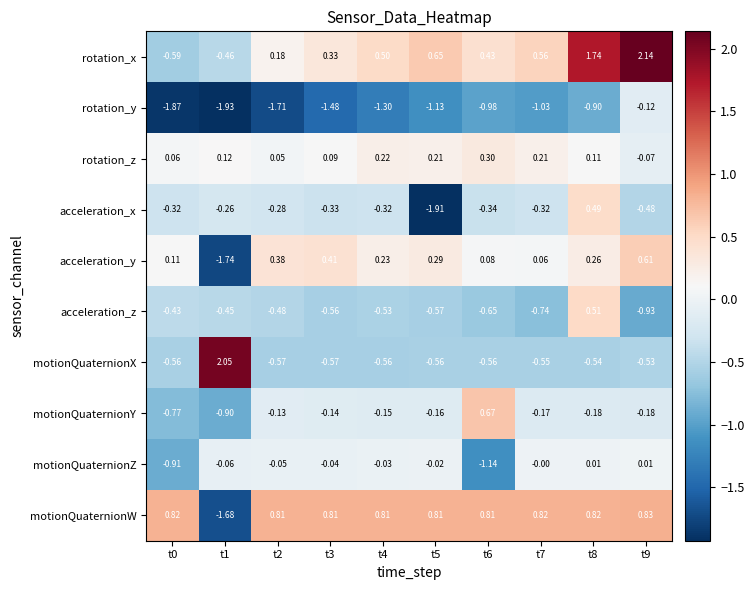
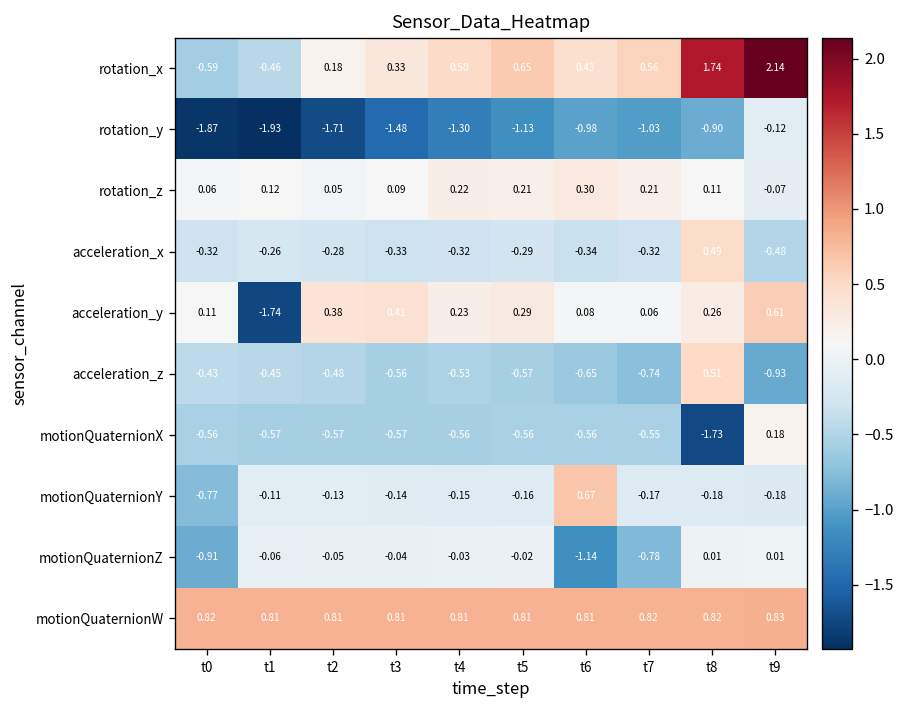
  {
    "rotation_x": {
      "t0": -0.59,
      "t1": -0.46,
      "t2": 0.18,
      "t3": 0.33,
      "t4": 0.50,
      "t5": 0.65,
      "t7": 0.56,
      "t8": 1.74,
      "t9": 2.14
    },
    "rotation_y": {
      "t0": -1.87,
      "t1": -1.93,
      "t2": -1.71,
      "t3": -1.48,
      "t4": -1.30,
      "t5": -1.13,
      "t6": -0.98,
      "t7": -1.03,
      "t8": -0.90,
      "t9": -0.12
    },
    "rotation_z": {
      "t0": 0.06,
      "t1": 0.12,
      "t2": 0.05,
      "t3": 0.09,
      "t4": 0.22,
      "t5": 0.21,
      "t6": 0.30,
      "t7": 0.21,
      "t8": 0.11,
      "t9": -0.07
    },
    "acceleration_x": {
      "t0": -0.32,
      "t1": -0.26,
      "t2": -0.28,
      "t3": -0.33,
      "t4": -0.32,
-     "t5": -1.91,
+     "t5": -0.29,
      "t6": -0.34,
      "t7": -0.32,
      "t8": 0.49,
      "t9": -0.48
    },
    "acceleration_y": {
      "t0": 0.11,
      "t1": -1.74,
      "t2": 0.38,
      "t4": 0.23,
      "t5": 0.29,
      "t6": 0.08,
      "t7": 0.06,
      "t8": 0.26,
      "t9": 0.61
    },
    "acceleration_z": {
      "t0": -0.43,
      "t1": -0.45,
      "t2": -0.48,
      "t3": -0.56,
      "t4": -0.53,
      "t5": -0.57,
      "t6": -0.65,
      "t7": -0.74,
      "t8": 0.51,
      "t9": -0.93
    },
    "motionQuaternionX": {
      "t0": -0.56,
-     "t1": 2.05,
+     "t1": -0.57,
      "t2": -0.57,
      "t3": -0.57,
      "t4": -0.56,
      "t5": -0.56,
      "t6": -0.56,
      "t7": -0.55,
-     "t8": -0.54,
-     "t9": -0.53
+     "t8": -1.73,
+     "t9": 0.18
    },
    "motionQuaternionY": {
      "t0": -0.77,
-     "t1": -0.90,
+     "t1": -0.11,
      "t2": -0.13,
      "t3": -0.14,
      "t4": -0.15,
      "t5": -0.16,
      "t6": 0.67,
      "t7": -0.17,
      "t8": -0.18,
      "t9": -0.18
    },
    "motionQuaternionZ": {
      "t0": -0.91,
      "t1": -0.06,
      "t2": -0.05,
      "t3": -0.04,
      "t4": -0.03,
      "t5": -0.02,
      "t6": -1.14,
-     "t7": -0.00,
+     "t7": -0.78,
      "t8": 0.01,
      "t9": 0.01
    },
    "motionQuaternionW": {
      "t0": 0.82,
-     "t1": -1.68,
+     "t1": 0.81,
      "t2": 0.81,
      "t3": 0.81,
      "t4": 0.81,
      "t5": 0.81,
      "t6": 0.81,
      "t7": 0.82,
      "t8": 0.82,
      "t9": 0.83
    }
  }
